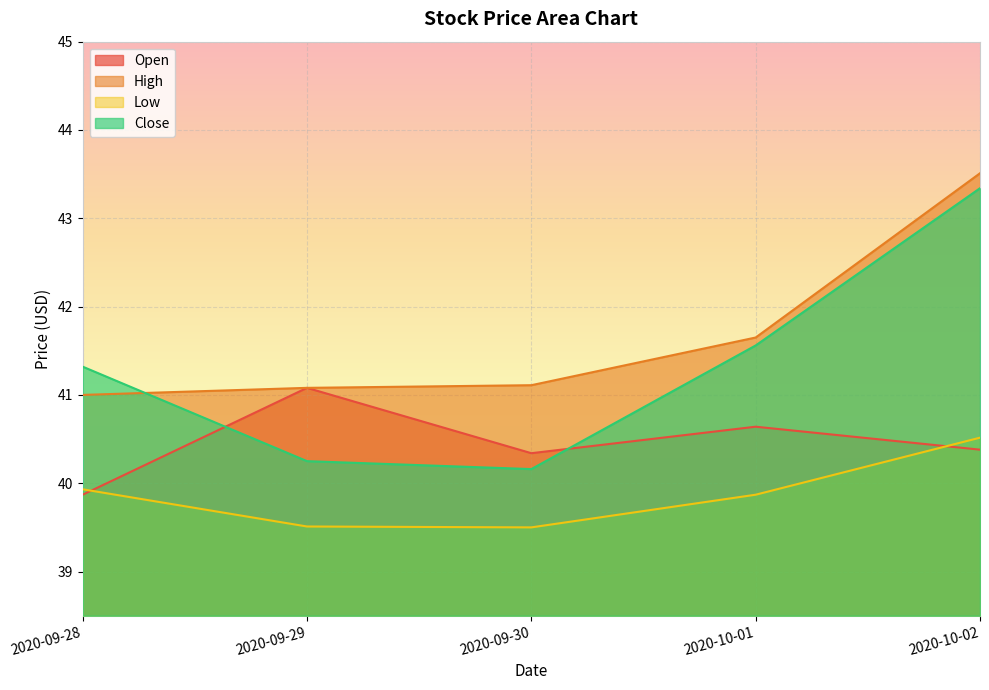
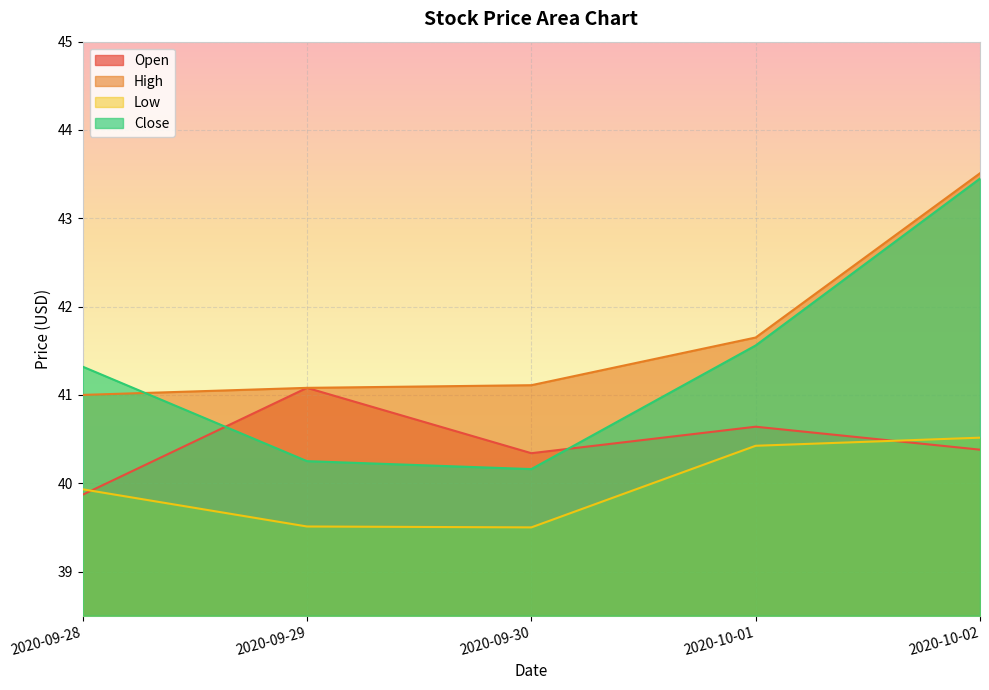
  {
    "Low": {
      "2020-09-28": 39.9,
      "2020-09-29": 39.5,
      "2020-09-30": 39.5,
-     "2020-10-01": 39.9,
+     "2020-10-01": 40.4,
      "2020-10-02": 40.5
    },
    "Close": {
      "2020-09-28": 41.3,
      "2020-09-29": 40.3,
      "2020-09-30": 40.2,
      "2020-10-01": 41.6,
-     "2020-10-02": 43.3
+     "2020-10-02": 43.5
    }
  }
